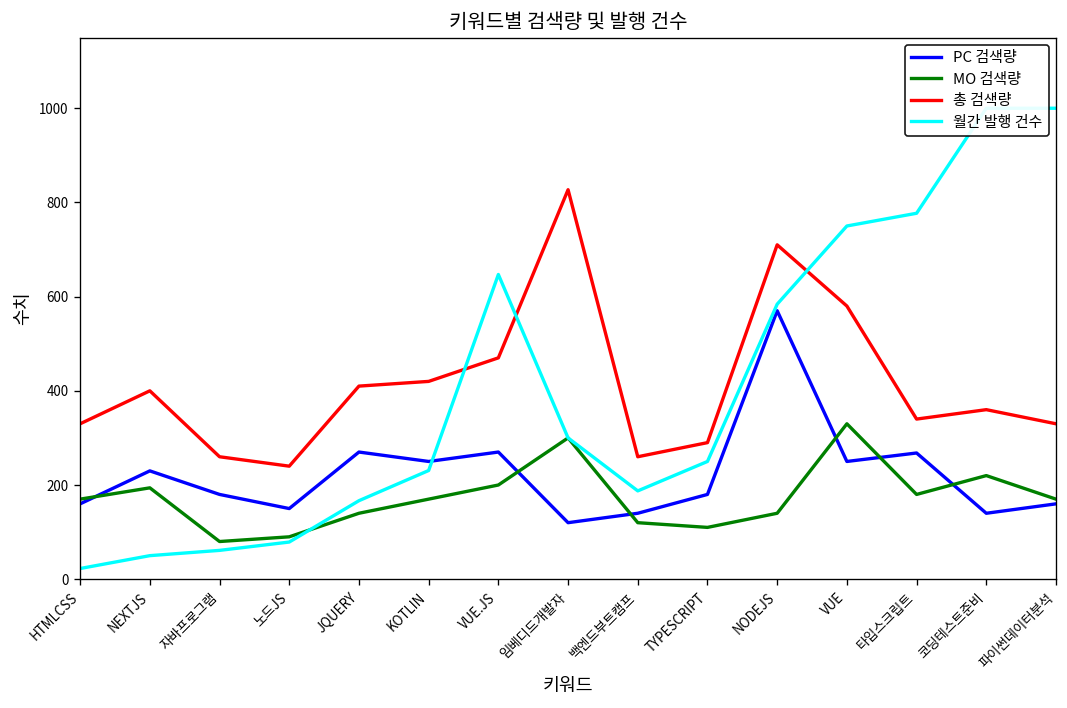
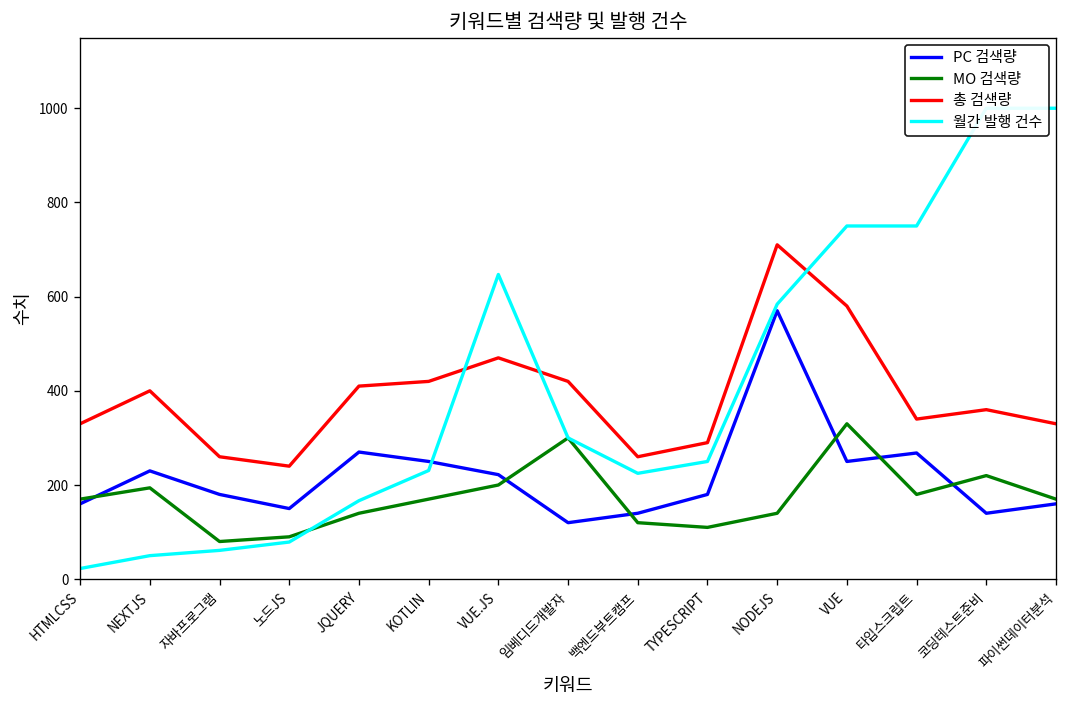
  {
    "PC 검색량": {
      "HTMLCSS": 160,
      "NEXTJS": 230,
      "자바프로그램": 180,
      "노드JS": 150,
      "JQUERY": 270,
      "KOTLIN": 250,
-     "VUE.JS": 270,
+     "VUE.JS": 220,
      "임베디드개발자": 120,
      "백엔드부트캠프": 140,
      "TYPESCRIPT": 180,
      "NODEJS": 570,
      "VUE": 250,
      "타입스크립트": 270,
      "코딩테스트준비": 140,
      "파이썬데이터분석": 160
    },
    "MO 검색량": {
      "HTMLCSS": 170,
      "NEXTJS": 190,
      "자바프로그램": 80,
      "노드JS": 90,
      "JQUERY": 140,
      "KOTLIN": 170,
      "VUE.JS": 200,
      "백엔드부트캠프": 120,
      "TYPESCRIPT": 110,
      "NODEJS": 140,
      "VUE": 330,
      "타입스크립트": 180,
      "코딩테스트준비": 220,
      "파이썬데이터분석": 170
    },
    "총 검색량": {
      "HTMLCSS": 330,
      "NEXTJS": 400,
      "자바프로그램": 260,
      "노드JS": 240,
      "JQUERY": 410,
      "KOTLIN": 420,
      "VUE.JS": 470,
-     "임베디드개발자": 830,
+     "임베디드개발자": 420,
      "백엔드부트캠프": 260,
      "TYPESCRIPT": 290,
      "NODEJS": 710,
      "VUE": 580,
      "타입스크립트": 340,
      "코딩테스트준비": 360,
      "파이썬데이터분석": 330
    },
    "월간 발행 건수": {
      "HTMLCSS": 20,
      "NEXTJS": 50,
      "자바프로그램": 60,
      "노드JS": 80,
      "JQUERY": 170,
      "KOTLIN": 230,
      "VUE.JS": 650,
-     "백엔드부트캠프": 190,
+     "백엔드부트캠프": 220,
      "TYPESCRIPT": 250,
      "NODEJS": 580,
      "VUE": 750,
-     "타입스크립트": 780,
+     "타입스크립트": 750,
      "파이썬데이터분석": 1000
    }
  }
